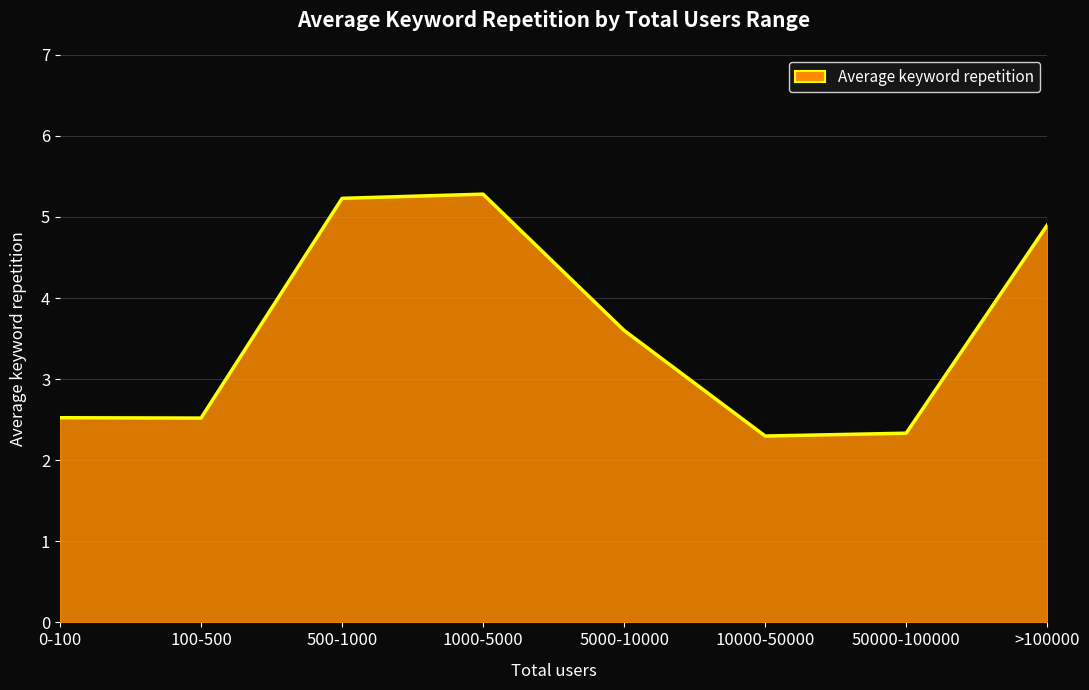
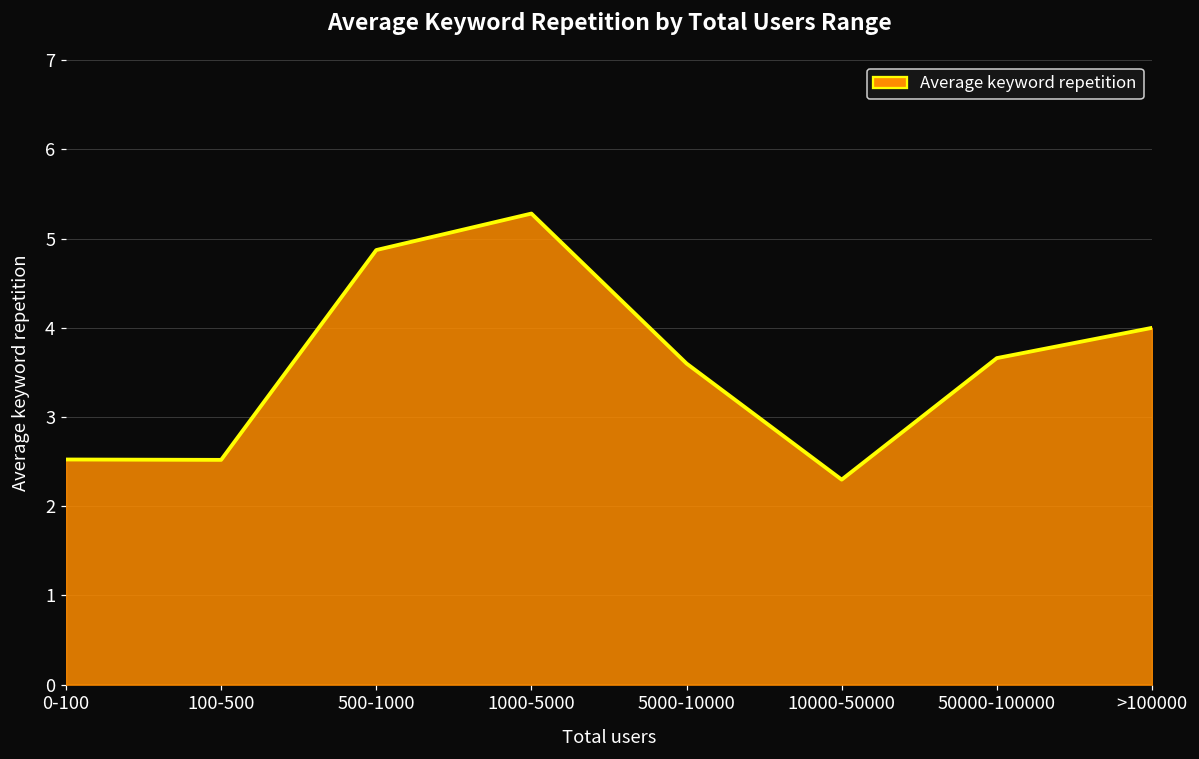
  {
    "0-100": 2.5,
    "100-500": 2.5,
-   "500-1000": 5.2,
+   "500-1000": 4.9,
    "1000-5000": 5.3,
    "5000-10000": 3.6,
    "10000-50000": 2.3,
-   "50000-100000": 2.3,
-   ">100000": 4.9
+   "50000-100000": 3.7,
+   ">100000": 4.0
  }
